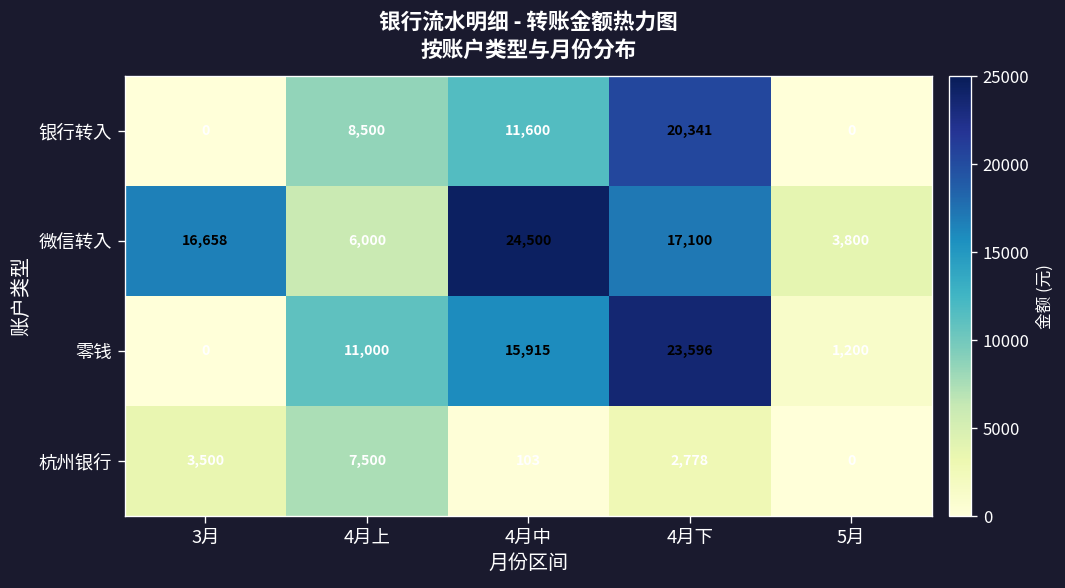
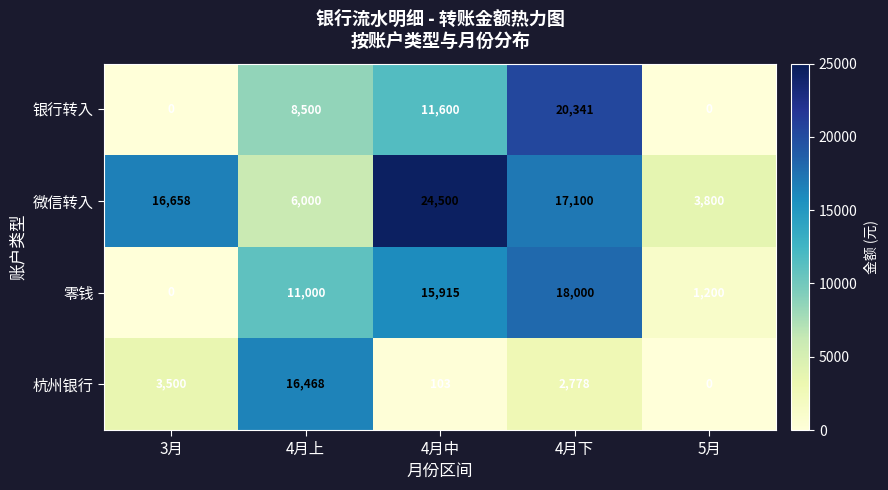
  {
    "银行转入": {
      "4月上": "8,500",
      "4月中": "11,600",
      "4月下": "20,341"
    },
    "微信转入": {
      "3月": "16,658",
      "4月上": "6,000",
      "4月中": "24,500",
      "4月下": "17,100",
      "5月": "3,800"
    },
    "零钱": {
      "4月上": "11,000",
      "4月中": "15,915",
-     "4月下": "23,596",
+     "4月下": "18,000",
      "5月": "1,200"
    },
    "杭州银行": {
      "3月": "3,500",
-     "4月上": "7,500",
+     "4月上": "16,468",
      "4月下": "2,778"
    }
  }
